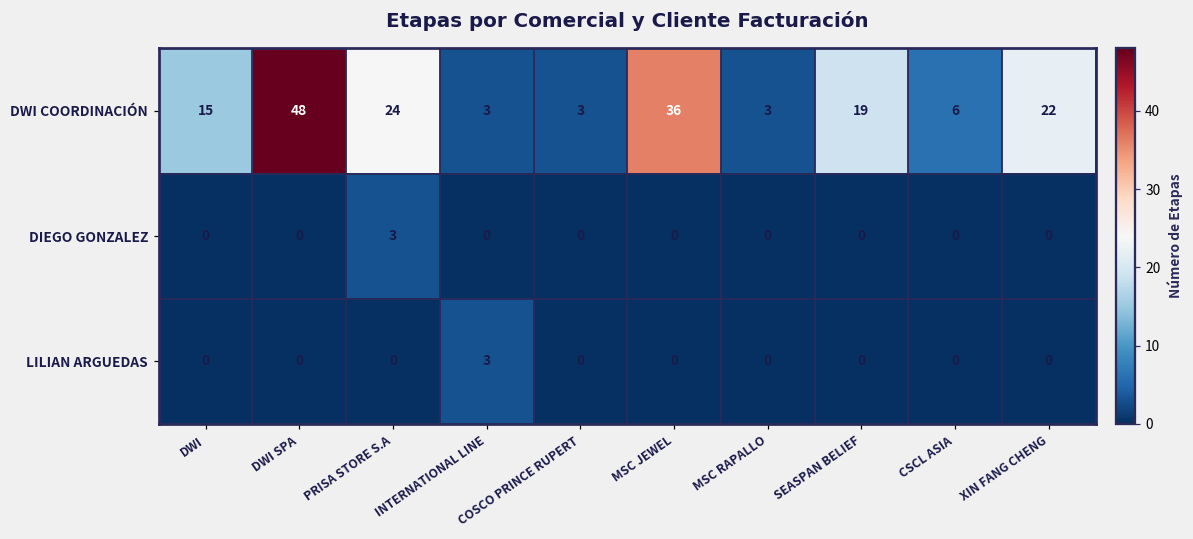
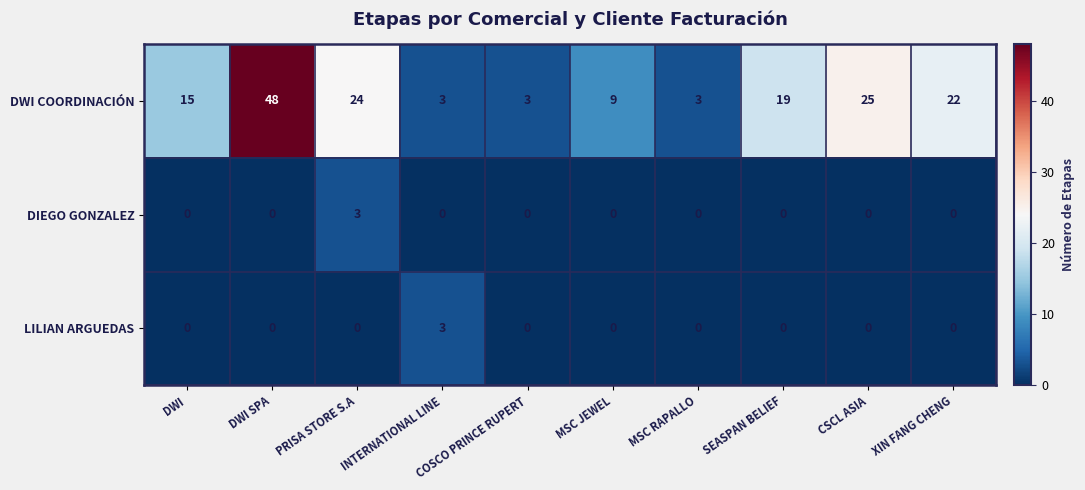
  {
    "DWI COORDINACIÓN": {
      "DWI": 15,
      "DWI SPA": 48,
      "PRISA STORE S.A": 24,
      "INTERNATIONAL LINE": 3,
      "COSCO PRINCE RUPERT": 3,
-     "MSC JEWEL": 36,
+     "MSC JEWEL": 9,
      "MSC RAPALLO": 3,
      "SEASPAN BELIEF": 19,
-     "CSCL ASIA": 6,
+     "CSCL ASIA": 25,
      "XIN FANG CHENG": 22
    },
    "DIEGO GONZALEZ": {
      "PRISA STORE S.A": 3
    },
    "LILIAN ARGUEDAS": {
      "INTERNATIONAL LINE": 3
    }
  }
